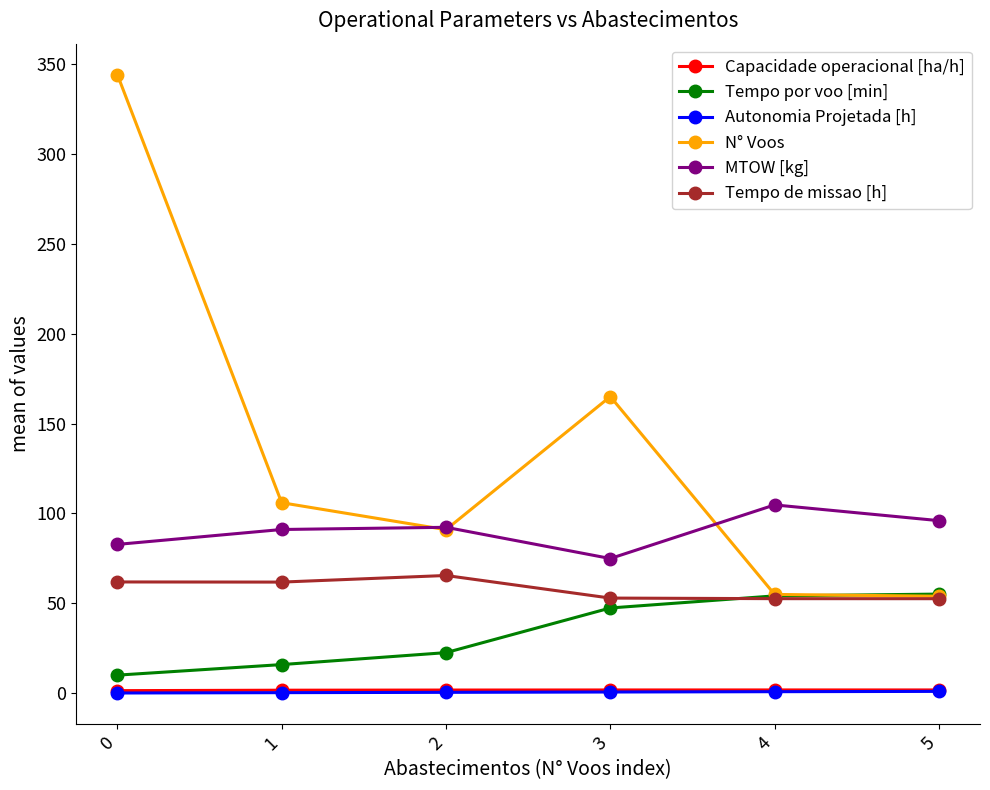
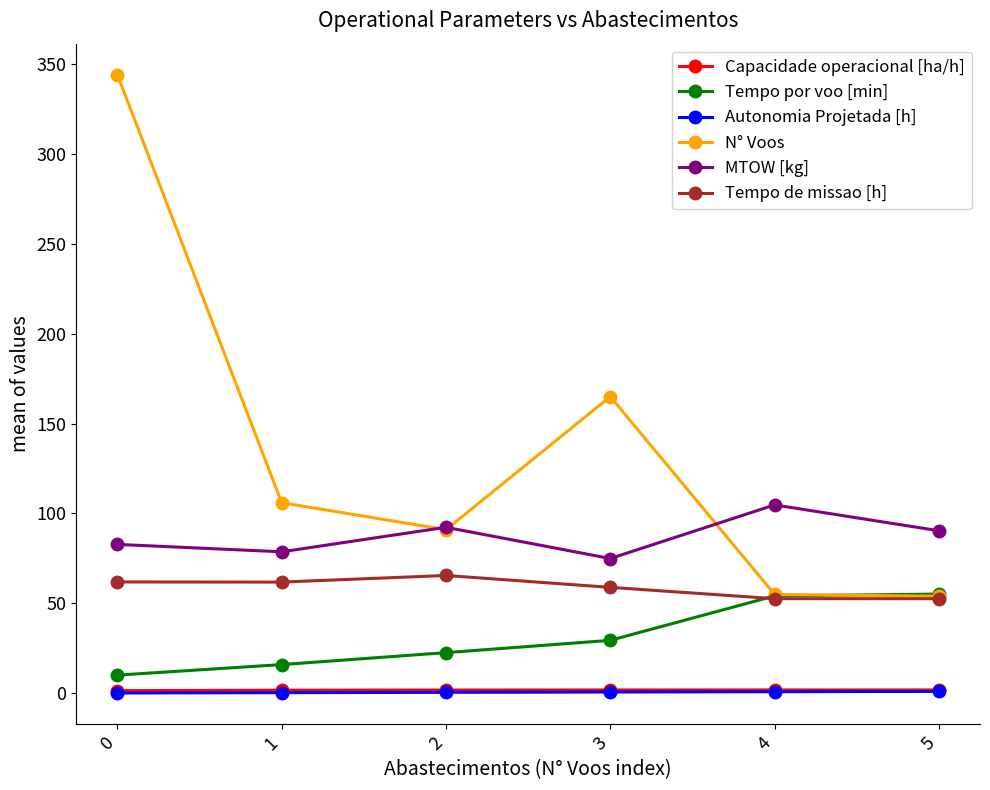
  {
    "Tempo por voo [min]": {
      "0": 10,
      "1": 16,
      "2": 23,
-     "3": 47
+     "3": 29
    },
    "N° Voos": {
      "0": 344,
      "1": 106,
      "3": 165
    },
    "MTOW [kg]": {
      "0": 83,
-     "1": 91,
+     "1": 79,
      "3": 75,
      "4": 105,
-     "5": 96
+     "5": 90
    },
    "Tempo de missao [h]": {
      "0": 62,
      "1": 62,
      "2": 66,
-     "3": 53,
+     "3": 59,
      "4": 53
    }
  }
